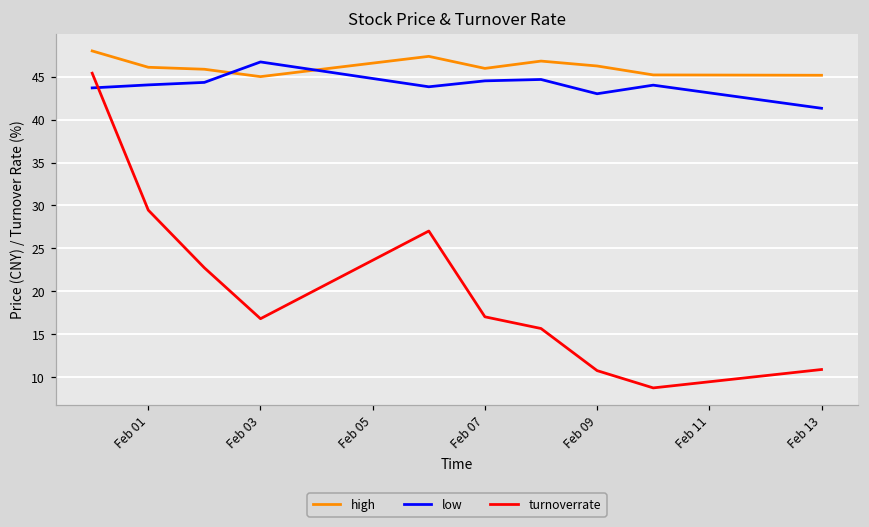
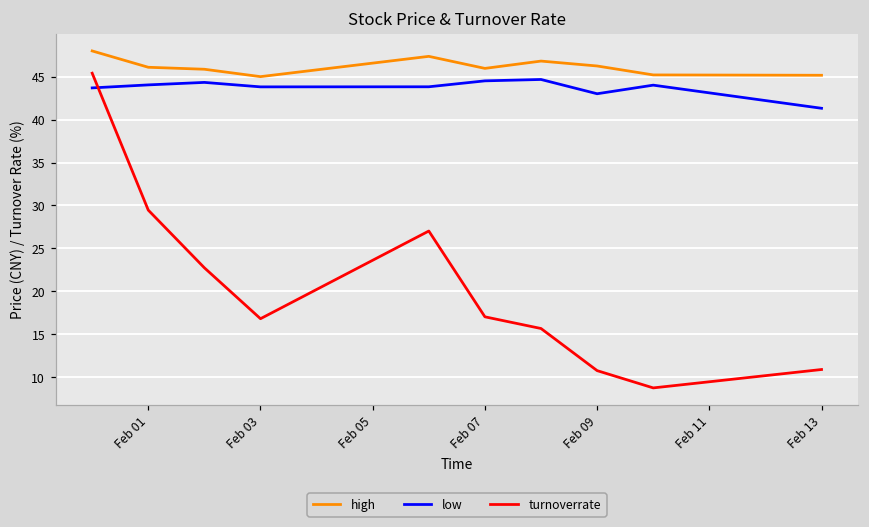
  {
    "high": {
      "Feb 01": 46,
      "Feb 03": 45,
      "Feb 07": 46,
      "Feb 09": 46,
      "Feb 13": 45
    },
    "low": {
      "Feb 01": 44,
-     "Feb 03": 47,
+     "Feb 03": 44,
      "Feb 07": 45,
      "Feb 09": 43,
      "Feb 13": 41
    },
    "turnoverrate": {
      "Feb 01": 29,
      "Feb 03": 17,
      "Feb 07": 17,
      "Feb 09": 11,
      "Feb 13": 11
    }
  }
